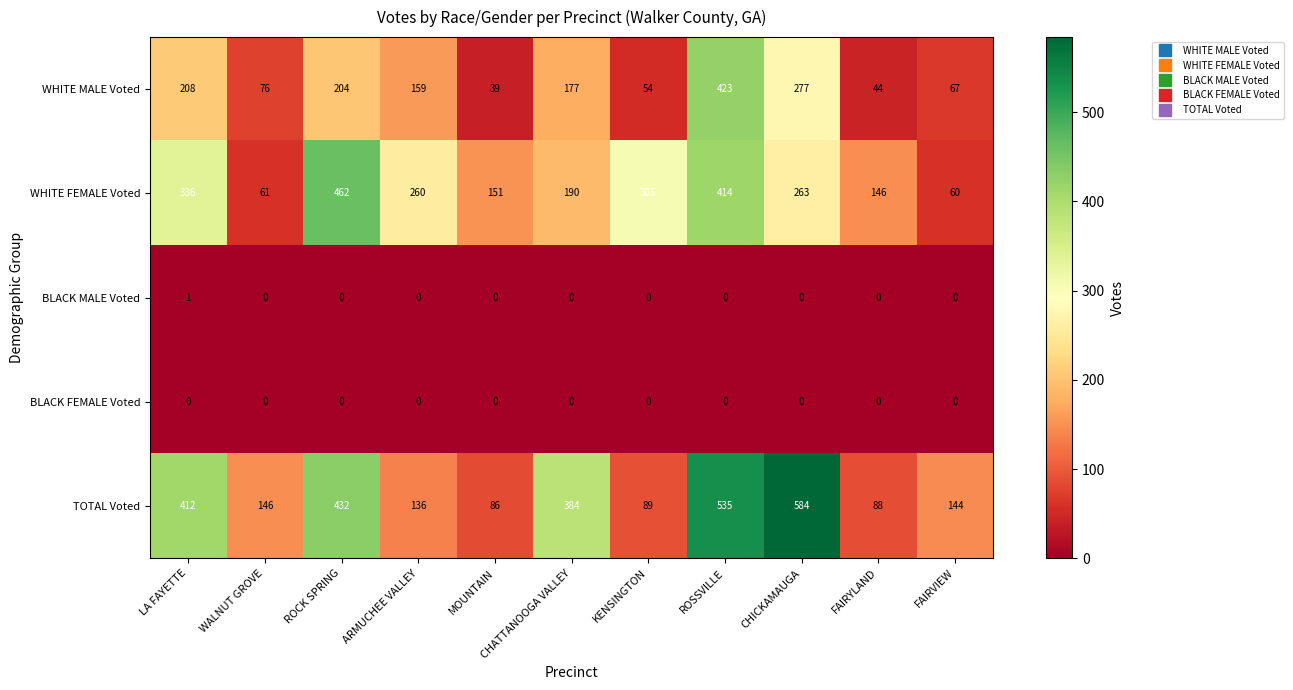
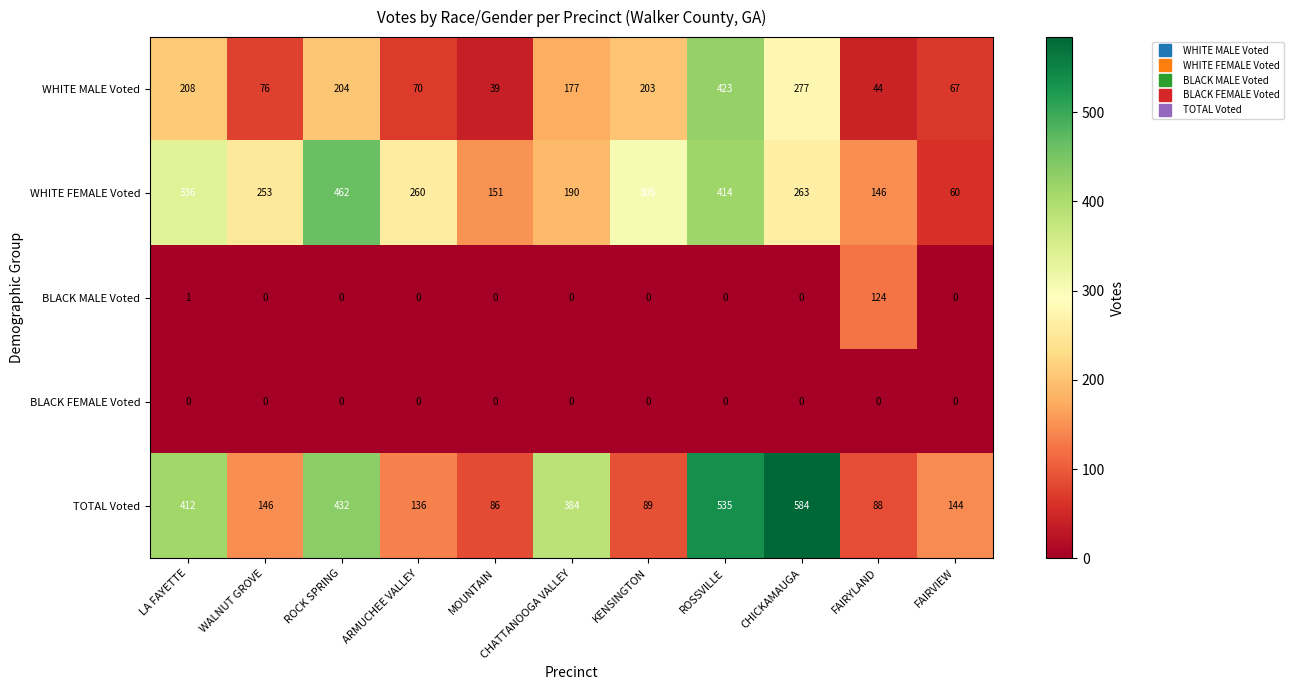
  {
    "WHITE MALE Voted": {
      "LA FAYETTE": 208,
      "WALNUT GROVE": 76,
      "ROCK SPRING": 204,
-     "ARMUCHEE VALLEY": 159,
+     "ARMUCHEE VALLEY": 70,
      "MOUNTAIN": 39,
      "CHATTANOOGA VALLEY": 177,
-     "KENSINGTON": 54,
+     "KENSINGTON": 203,
      "ROSSVILLE": 423,
      "CHICKAMAUGA": 277,
      "FAIRYLAND": 44,
      "FAIRVIEW": 67
    },
    "WHITE FEMALE Voted": {
      "LA FAYETTE": 336,
-     "WALNUT GROVE": 61,
+     "WALNUT GROVE": 253,
      "ROCK SPRING": 462,
      "ARMUCHEE VALLEY": 260,
      "MOUNTAIN": 151,
      "CHATTANOOGA VALLEY": 190,
      "KENSINGTON": 305,
      "ROSSVILLE": 414,
      "CHICKAMAUGA": 263,
      "FAIRYLAND": 146,
      "FAIRVIEW": 60
    },
    "BLACK MALE Voted": {
      "LA FAYETTE": 1,
      "WALNUT GROVE": 0,
      "ROCK SPRING": 0,
      "ARMUCHEE VALLEY": 0,
      "MOUNTAIN": 0,
      "CHATTANOOGA VALLEY": 0,
      "KENSINGTON": 0,
      "ROSSVILLE": 0,
      "CHICKAMAUGA": 0,
-     "FAIRYLAND": 0,
+     "FAIRYLAND": 124,
      "FAIRVIEW": 0
    },
    "BLACK FEMALE Voted": {
      "LA FAYETTE": 0,
      "WALNUT GROVE": 0,
      "ROCK SPRING": 0,
      "ARMUCHEE VALLEY": 0,
      "MOUNTAIN": 0,
      "CHATTANOOGA VALLEY": 0,
      "KENSINGTON": 0,
      "ROSSVILLE": 0,
      "CHICKAMAUGA": 0,
      "FAIRYLAND": 0,
      "FAIRVIEW": 0
    },
    "TOTAL Voted": {
      "LA FAYETTE": 412,
      "WALNUT GROVE": 146,
      "ROCK SPRING": 432,
      "ARMUCHEE VALLEY": 136,
      "MOUNTAIN": 86,
      "CHATTANOOGA VALLEY": 384,
      "KENSINGTON": 89,
      "ROSSVILLE": 535,
      "CHICKAMAUGA": 584,
      "FAIRYLAND": 88,
      "FAIRVIEW": 144
    }
  }
